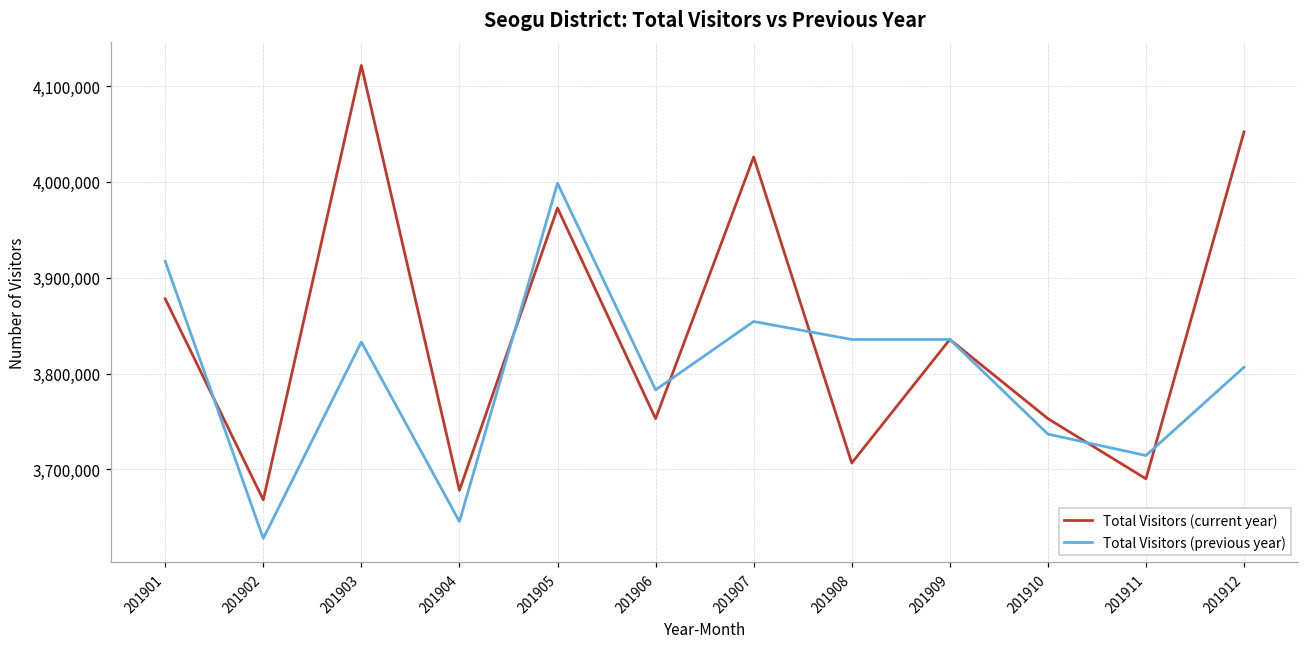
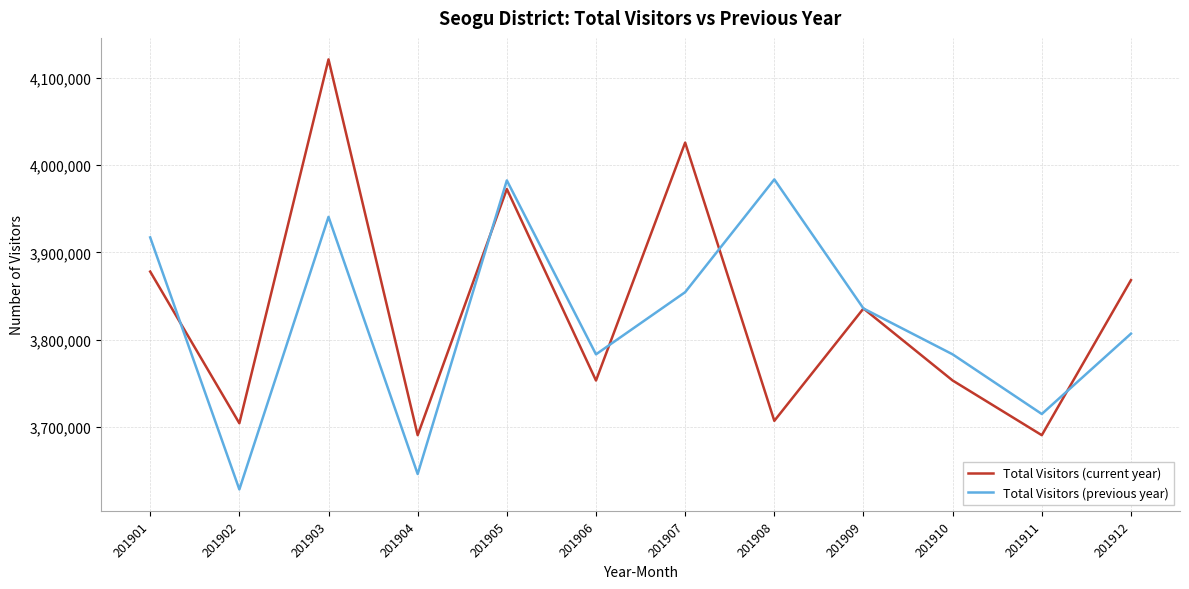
  {
    "Total Visitors (current year)": {
      "201901": "3,880,000",
-     "201902": "3,670,000",
+     "201902": "3,700,000",
      "201903": "4,120,000",
-     "201904": "3,680,000",
+     "201904": "3,690,000",
      "201905": "3,970,000",
      "201906": "3,750,000",
      "201907": "4,030,000",
      "201908": "3,710,000",
      "201910": "3,750,000",
      "201911": "3,690,000",
-     "201912": "4,050,000"
+     "201912": "3,870,000"
    },
    "Total Visitors (previous year)": {
      "201901": "3,920,000",
      "201902": "3,630,000",
-     "201903": "3,830,000",
+     "201903": "3,940,000",
      "201904": "3,650,000",
-     "201905": "4,000,000",
+     "201905": "3,980,000",
      "201906": "3,780,000",
      "201907": "3,850,000",
-     "201908": "3,840,000",
-     "201910": "3,740,000",
+     "201908": "3,980,000",
+     "201910": "3,780,000",
      "201911": "3,710,000",
      "201912": "3,810,000"
    }
  }
